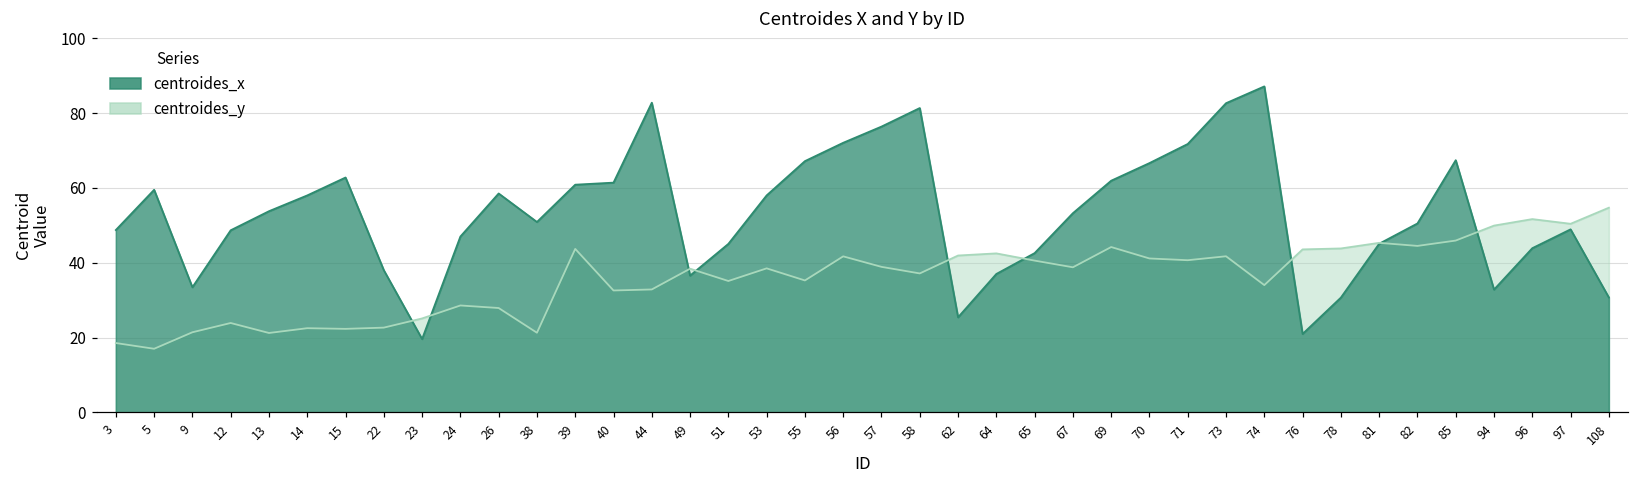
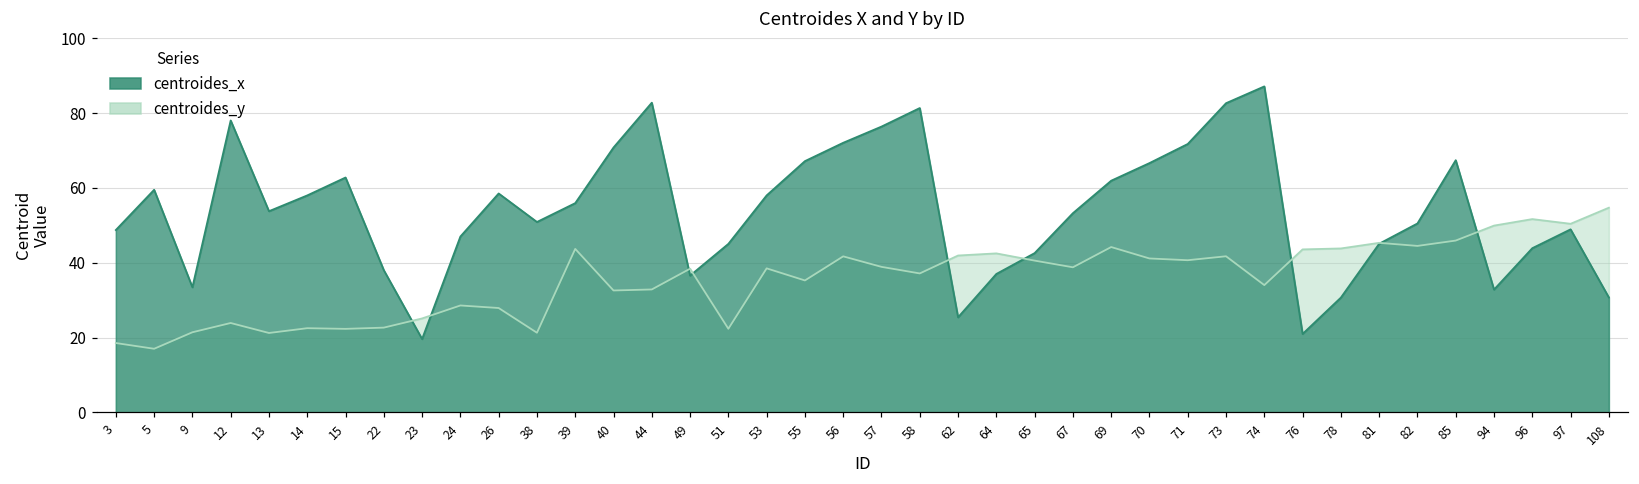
  {
    "centroides_x": {
      "3": 49,
      "5": 60,
      "9": 33,
-     "12": 49,
+     "12": 78,
      "13": 54,
      "14": 58,
      "15": 63,
      "22": 38,
      "23": 20,
      "24": 47,
      "26": 59,
      "38": 51,
-     "39": 61,
-     "40": 61,
+     "39": 56,
+     "40": 71,
      "44": 83,
      "49": 37,
      "51": 45,
      "53": 58,
      "55": 67,
      "56": 72,
      "57": 76,
      "58": 81,
      "62": 25,
      "64": 37,
      "65": 43,
      "67": 53,
      "69": 62,
      "70": 67,
      "71": 72,
      "73": 83,
      "74": 87,
      "76": 21,
      "78": 31,
      "82": 51,
      "85": 67,
      "94": 33,
      "96": 44,
      "97": 49,
      "108": 31
    },
    "centroides_y": {
      "3": 19,
      "5": 17,
      "9": 21,
      "12": 24,
      "13": 21,
      "14": 23,
      "15": 22,
      "22": 23,
      "23": 25,
      "24": 29,
      "26": 28,
      "38": 21,
      "39": 44,
      "40": 33,
      "44": 33,
      "49": 38,
-     "51": 35,
+     "51": 22,
      "53": 39,
      "55": 35,
      "56": 42,
      "57": 39,
      "58": 37,
      "62": 42,
      "64": 43,
      "65": 41,
      "67": 39,
      "69": 44,
      "70": 41,
      "71": 41,
      "73": 42,
      "74": 34,
      "76": 44,
      "78": 44,
      "82": 45,
      "85": 46,
      "94": 50,
      "96": 52,
      "97": 50,
      "108": 55
    }
  }
